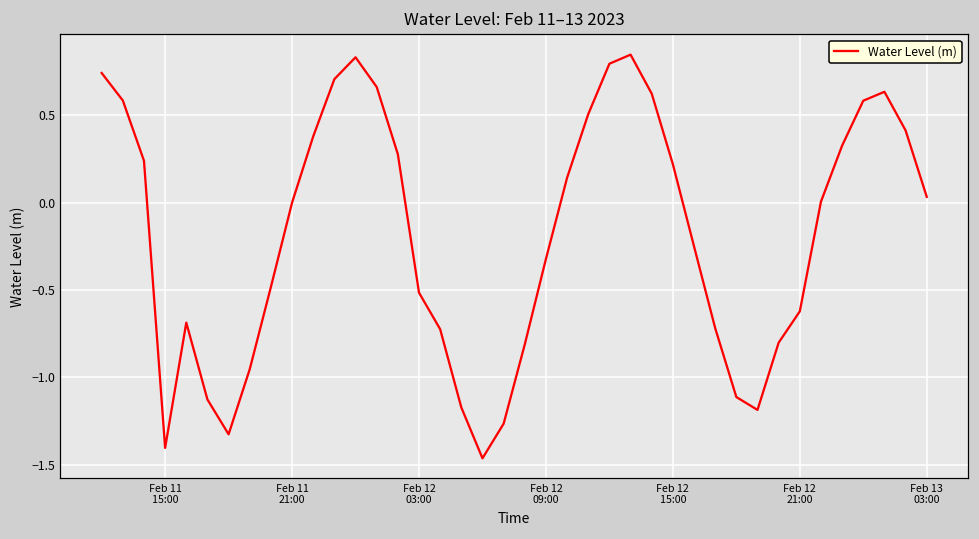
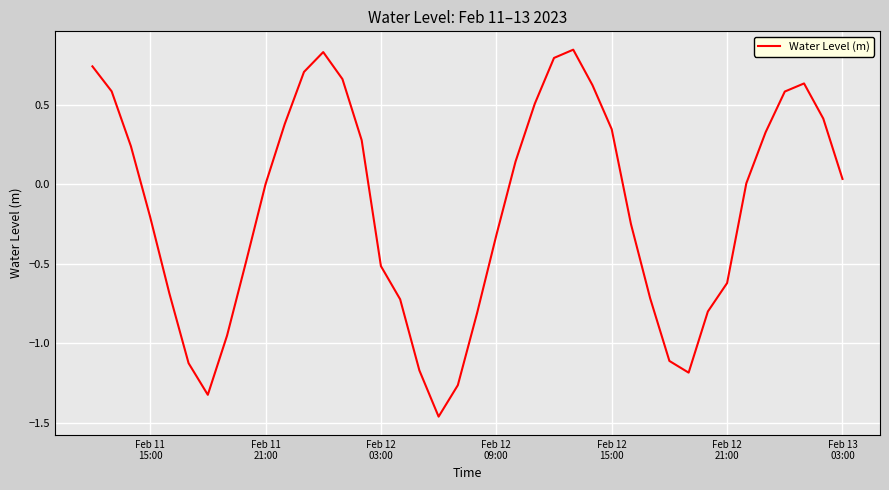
  {
-   "Feb 11 15:00": -1.40,
+   "Feb 11 15:00": -0.20,
    "Feb 11 21:00": 0.00,
    "Feb 12 03:00": -0.51,
    "Feb 12 09:00": -0.32,
-   "Feb 12 15:00": 0.22,
+   "Feb 12 15:00": 0.35,
    "Feb 12 21:00": -0.62,
    "Feb 13 03:00": 0.03
  }
